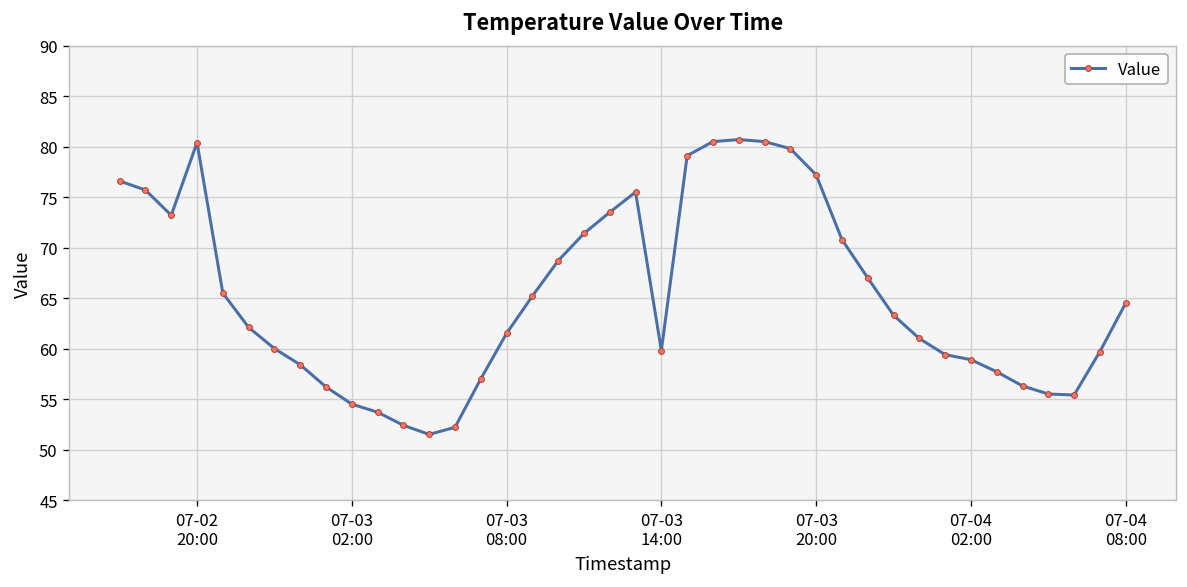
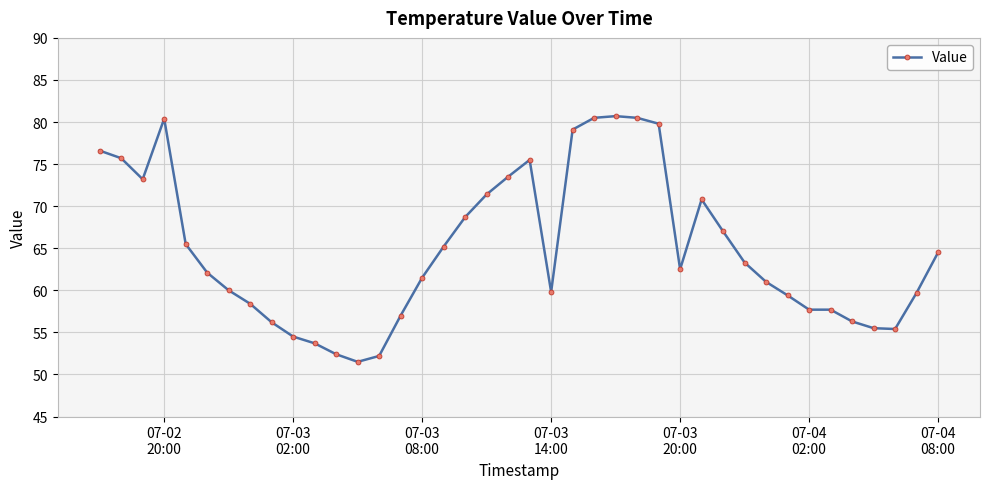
  {
    "07-02 20:00": 80,
    "07-03 02:00": 55,
    "07-03 08:00": 62,
    "07-03 14:00": 60,
-   "07-03 20:00": 77,
-   "07-04 02:00": 59,
+   "07-03 20:00": 63,
+   "07-04 02:00": 58,
    "07-04 08:00": 65
  }
